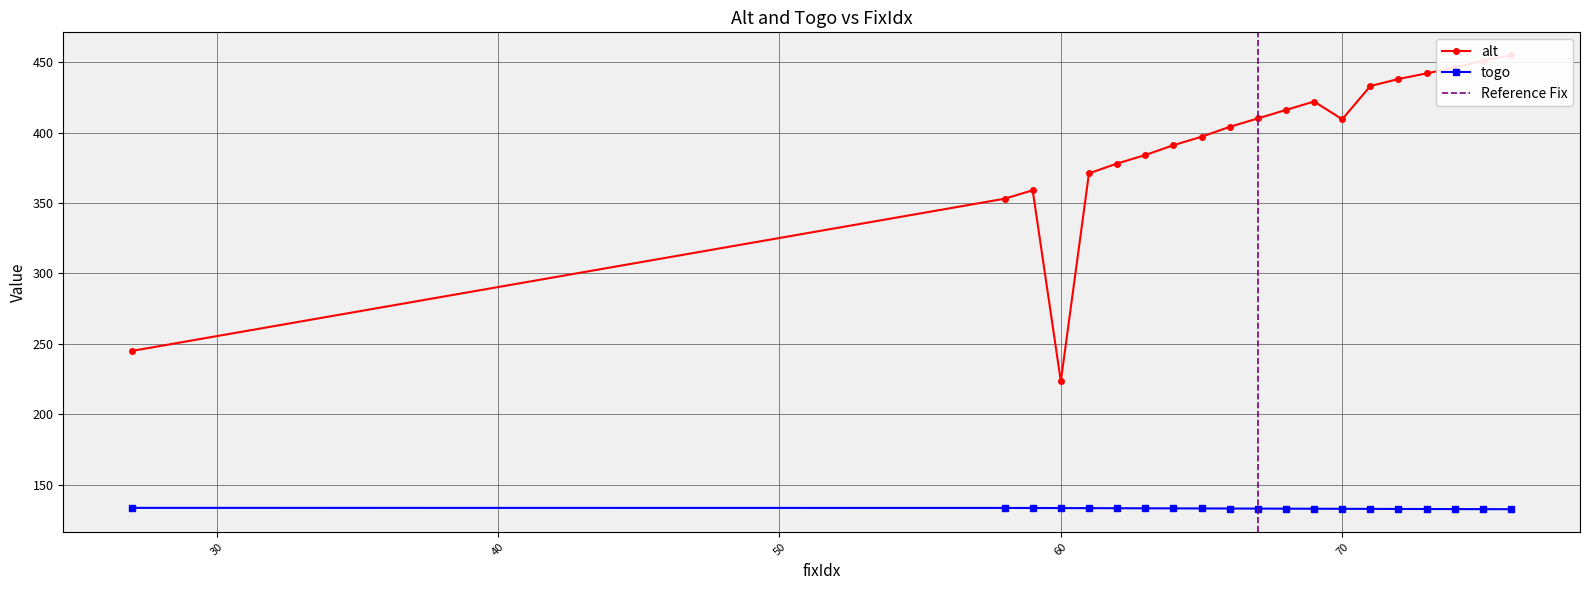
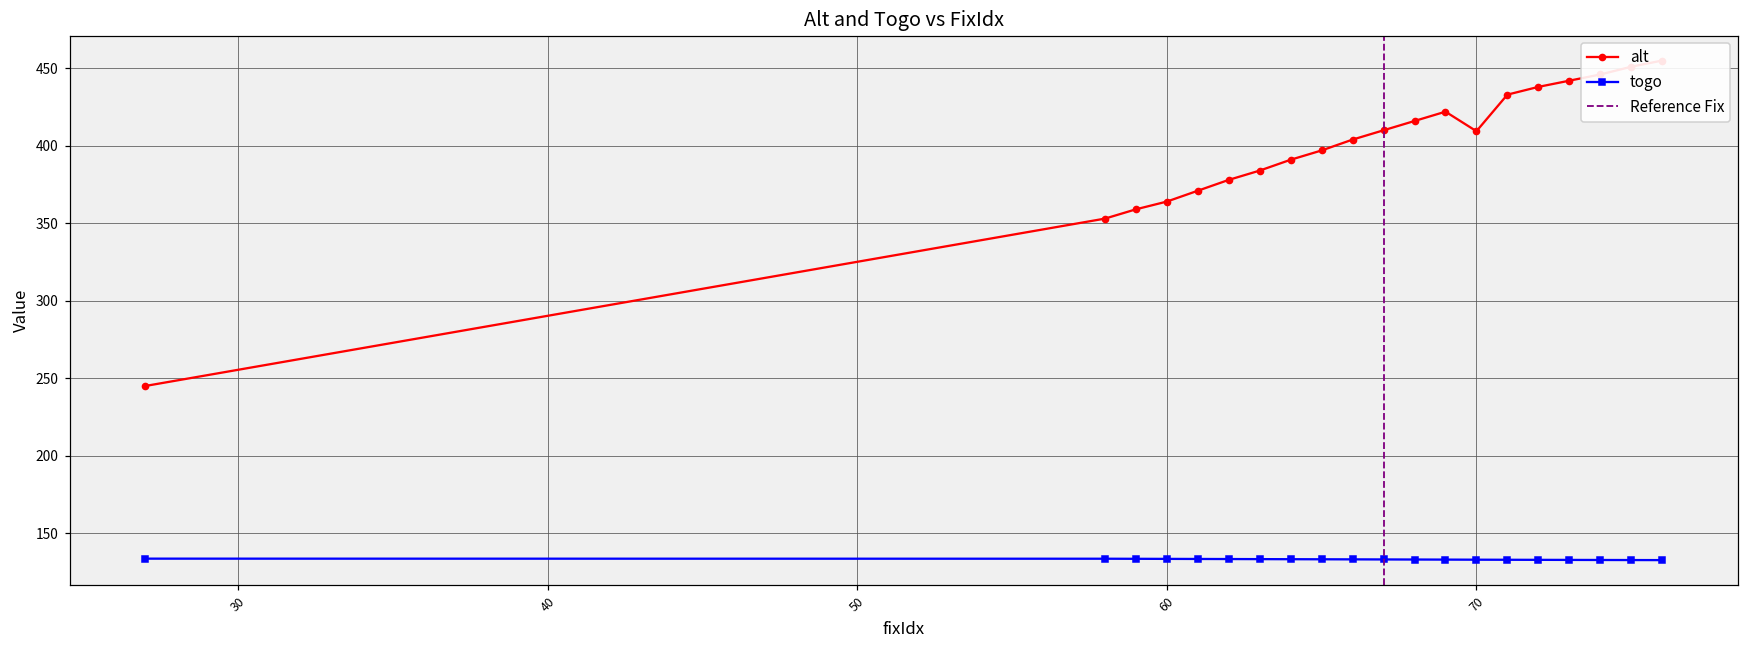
  {
    "alt": {
-     "60": 223,
+     "60": 364,
      "70": 409
    },
    "togo": {
      "60": 133,
      "70": 133
    }
  }
